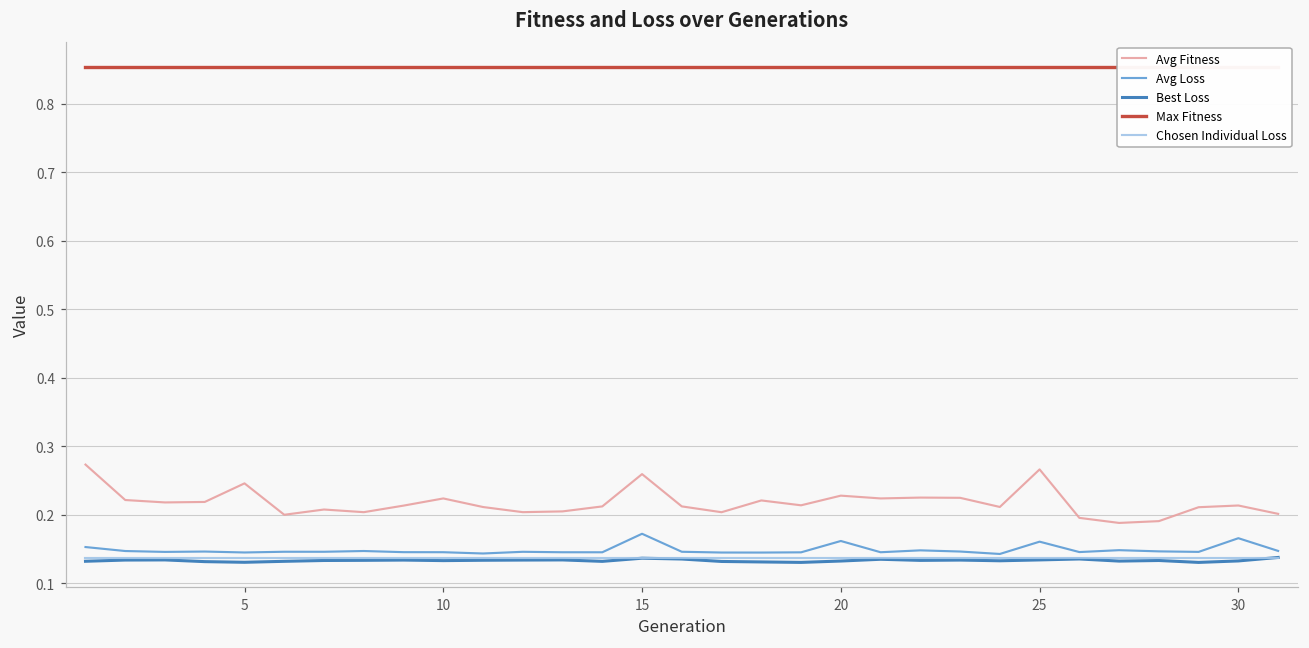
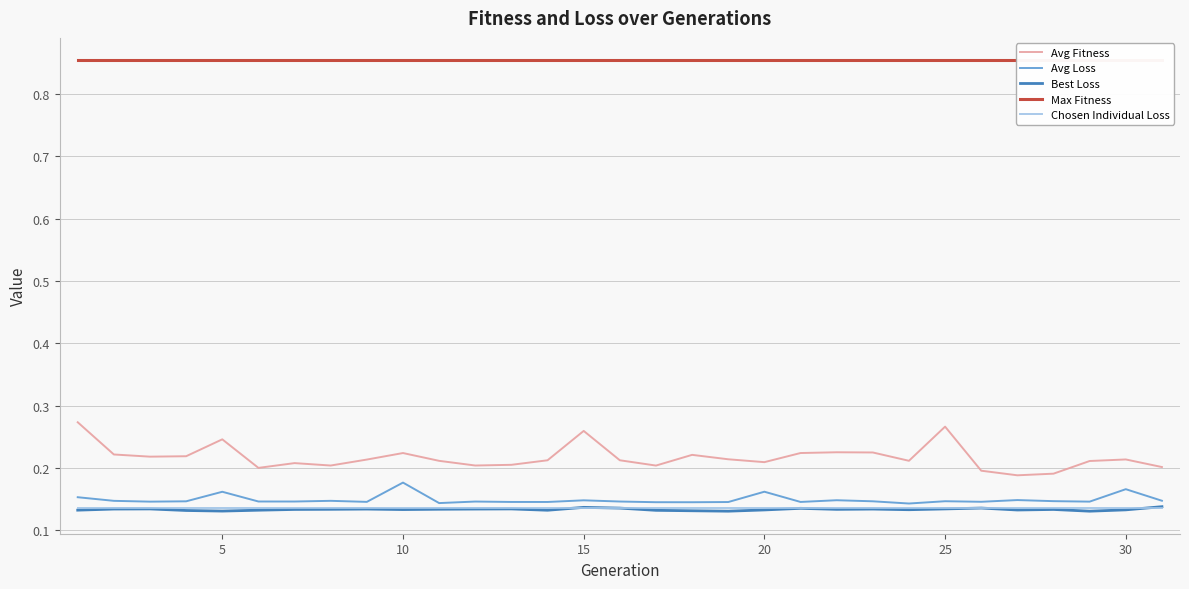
  {
    "Avg Fitness": {
      "5": 0.25,
      "10": 0.22,
      "15": 0.26,
-     "20": 0.23,
+     "20": 0.21,
      "25": 0.27,
      "30": 0.21
    },
    "Avg Loss": {
-     "5": 0.15,
-     "10": 0.15,
-     "15": 0.17,
+     "5": 0.16,
+     "10": 0.18,
+     "15": 0.15,
      "20": 0.16,
-     "25": 0.16,
+     "25": 0.15,
      "30": 0.17
    },
    "Best Loss": {
      "5": 0.13
    },
    "Max Fitness": {
      "5": 0.85,
      "10": 0.85,
      "15": 0.85,
      "20": 0.85,
      "25": 0.85
    },
    "Chosen Individual Loss": {
      "5": 0.14
    }
  }
